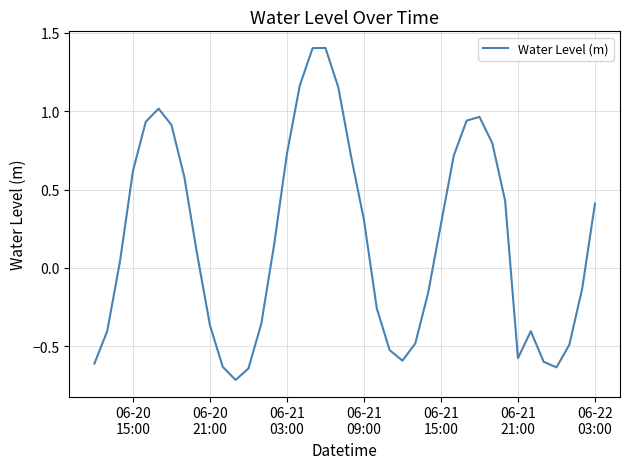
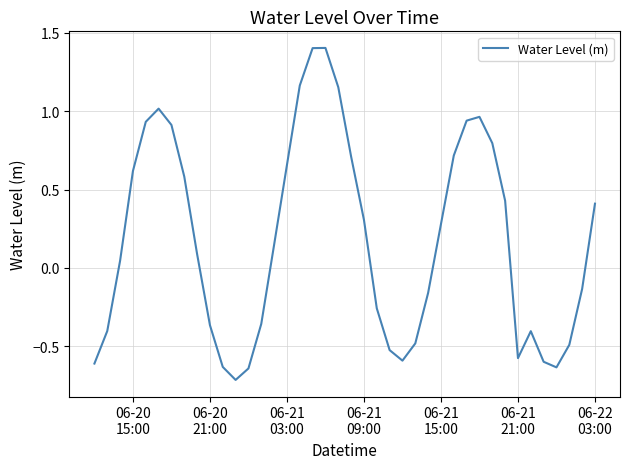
  {
    "06-20 15:00": 0.62,
    "06-20 21:00": -0.37,
-   "06-21 03:00": 0.73,
+   "06-21 03:00": 0.66,
    "06-21 09:00": 0.31,
    "06-21 15:00": 0.28,
    "06-21 21:00": -0.58,
    "06-22 03:00": 0.41
  }
